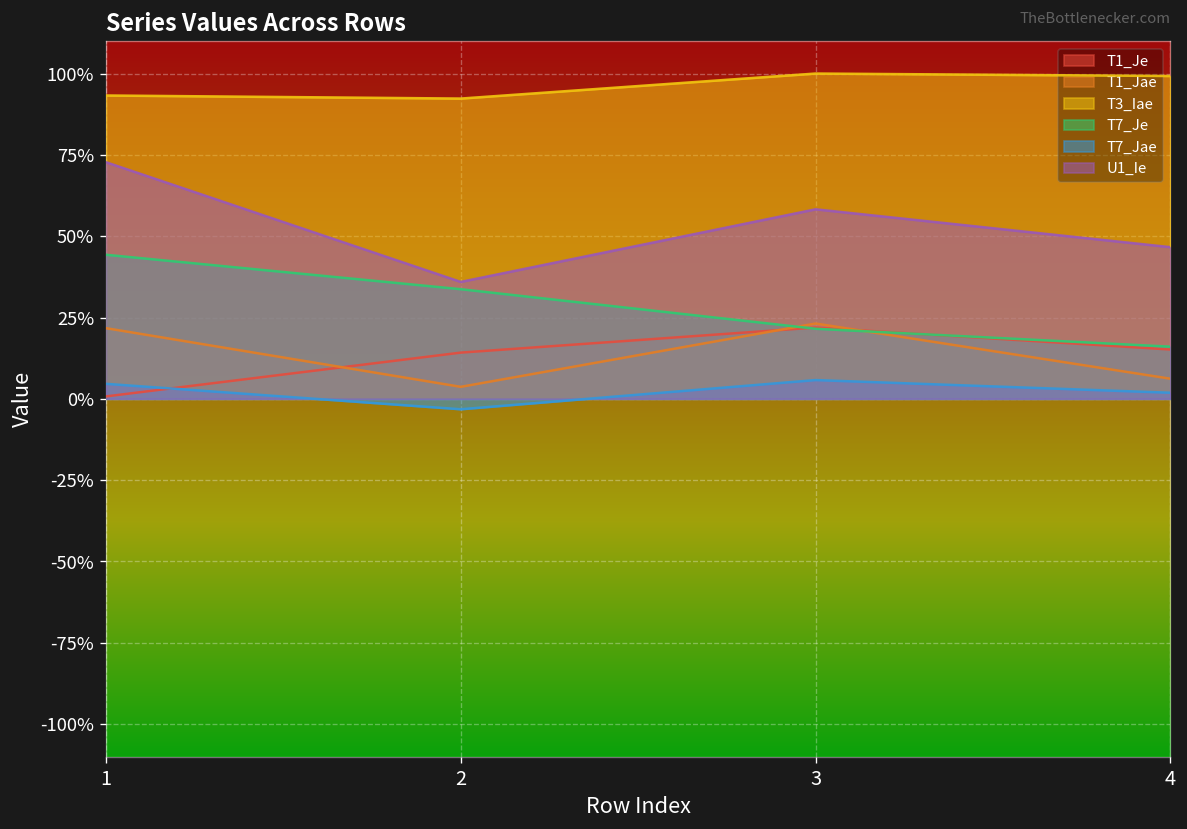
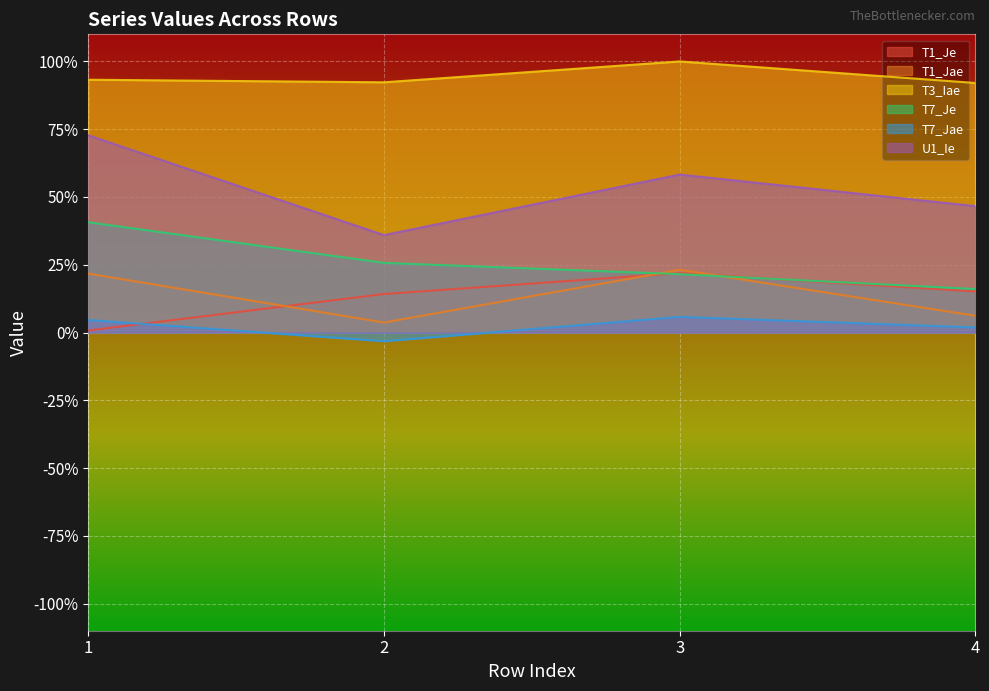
  {
    "T3_Iae": {
      "1": "93%",
      "2": "92%",
      "3": "100%",
-     "4": "99%"
+     "4": "92%"
    },
    "T7_Je": {
-     "1": "44%",
-     "2": "34%"
+     "1": "41%",
+     "2": "26%"
    },
    "U1_Ie": {
      "1": "73%",
      "2": "36%",
      "3": "58%",
      "4": "47%"
    }
  }
